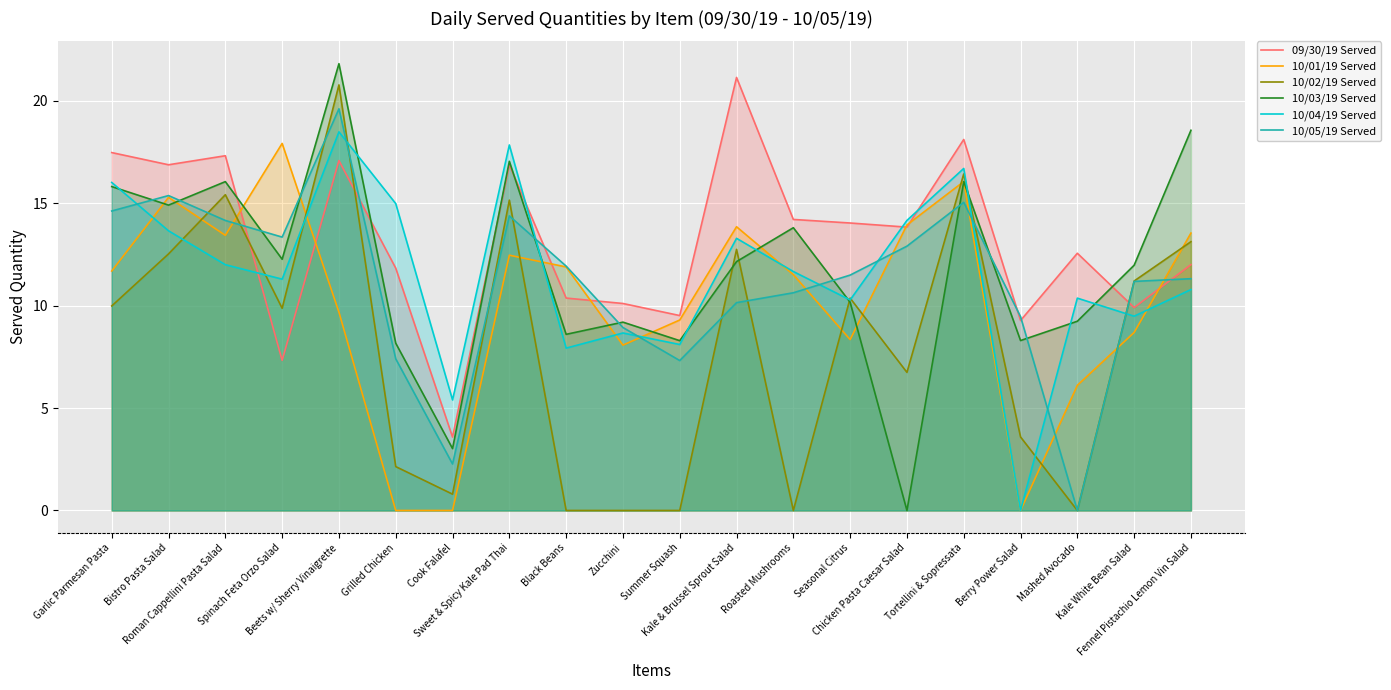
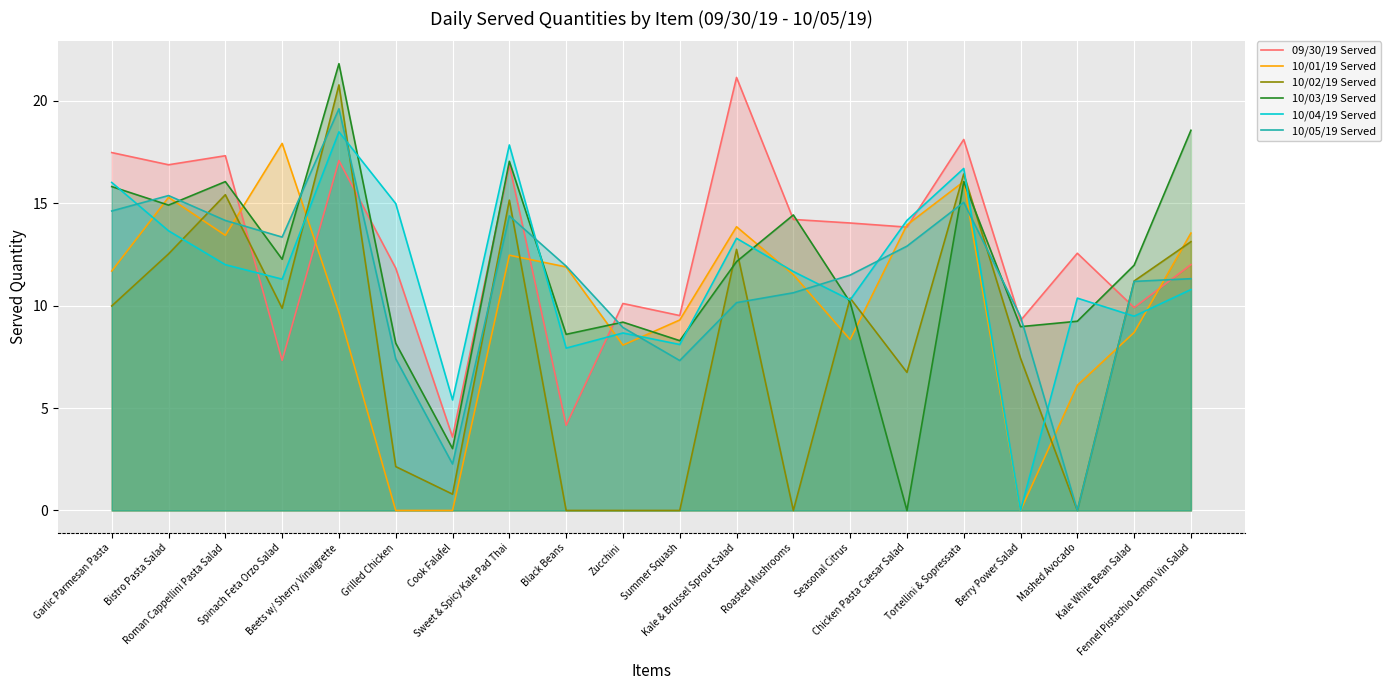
  {
    "09/30/19 Served": {
      "Garlic Parmesan Pasta": 17.5,
      "Bistro Pasta Salad": 16.9,
      "Roman Cappellini Pasta Salad": 17.3,
      "Spinach Feta Orzo Salad": 7.3,
      "Beets w/ Sherry Vinaigrette": 17.1,
      "Grilled Chicken": 11.8,
      "Cook Falafel": 3.6,
      "Sweet & Spicy Kale Pad Thai": 16.9,
-     "Black Beans": 10.4,
+     "Black Beans": 4.2,
      "Zucchini": 10.1,
      "Summer Squash": 9.5,
      "Kale & Brussel Sprout Salad": 21.1,
      "Roasted Mushrooms": 14.2,
      "Seasonal Citrus": 14.0,
      "Tortellini & Sopressata": 18.1,
      "Berry Power Salad": 9.3,
      "Mashed Avocado": 12.6,
      "Kale White Bean Salad": 9.9,
      "Fennel Pistachio Lemon Vin Salad": 12.0
    },
    "10/01/19 Served": {
      "Garlic Parmesan Pasta": 11.7,
      "Roman Cappellini Pasta Salad": 13.4,
      "Spinach Feta Orzo Salad": 17.9,
      "Beets w/ Sherry Vinaigrette": 9.7,
      "Grilled Chicken": 0.0,
      "Cook Falafel": 0.0,
      "Sweet & Spicy Kale Pad Thai": 12.5,
      "Zucchini": 8.1,
      "Summer Squash": 9.3,
      "Kale & Brussel Sprout Salad": 13.8,
      "Roasted Mushrooms": 11.5,
      "Seasonal Citrus": 8.3,
      "Mashed Avocado": 6.1,
      "Kale White Bean Salad": 8.7,
      "Fennel Pistachio Lemon Vin Salad": 13.5
    },
    "10/02/19 Served": {
      "Garlic Parmesan Pasta": 10.0,
      "Bistro Pasta Salad": 12.5,
      "Roman Cappellini Pasta Salad": 15.4,
      "Spinach Feta Orzo Salad": 9.9,
      "Beets w/ Sherry Vinaigrette": 20.8,
      "Grilled Chicken": 2.1,
      "Cook Falafel": 0.8,
      "Sweet & Spicy Kale Pad Thai": 15.1,
      "Black Beans": 0.0,
      "Zucchini": 0.0,
      "Summer Squash": 0.0,
      "Kale & Brussel Sprout Salad": 12.7,
      "Roasted Mushrooms": 0.0,
      "Chicken Pasta Caesar Salad": 6.7,
      "Tortellini & Sopressata": 16.4,
-     "Berry Power Salad": 3.6,
+     "Berry Power Salad": 7.4,
      "Fennel Pistachio Lemon Vin Salad": 13.1
    },
    "10/03/19 Served": {
      "Garlic Parmesan Pasta": 15.8,
      "Bistro Pasta Salad": 14.9,
      "Roman Cappellini Pasta Salad": 16.0,
      "Spinach Feta Orzo Salad": 12.3,
      "Beets w/ Sherry Vinaigrette": 21.8,
      "Grilled Chicken": 8.2,
      "Cook Falafel": 3.0,
      "Sweet & Spicy Kale Pad Thai": 17.0,
      "Black Beans": 8.6,
      "Zucchini": 9.2,
      "Summer Squash": 8.3,
      "Kale & Brussel Sprout Salad": 12.1,
-     "Roasted Mushrooms": 13.8,
+     "Roasted Mushrooms": 14.4,
      "Chicken Pasta Caesar Salad": 0.0,
-     "Berry Power Salad": 8.3,
+     "Berry Power Salad": 9.0,
      "Mashed Avocado": 9.2,
      "Kale White Bean Salad": 12.0,
      "Fennel Pistachio Lemon Vin Salad": 18.6
    }
  }
